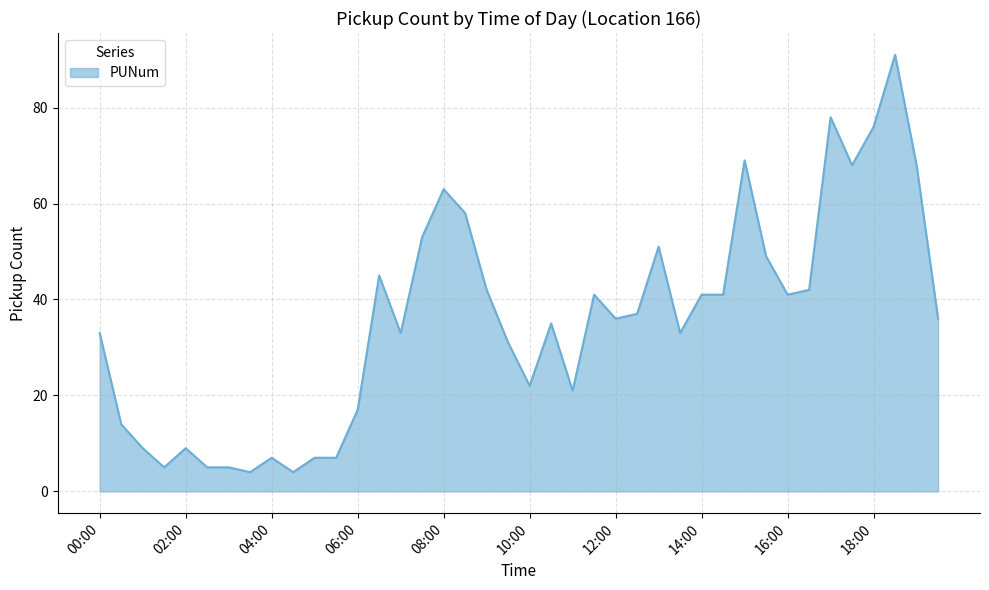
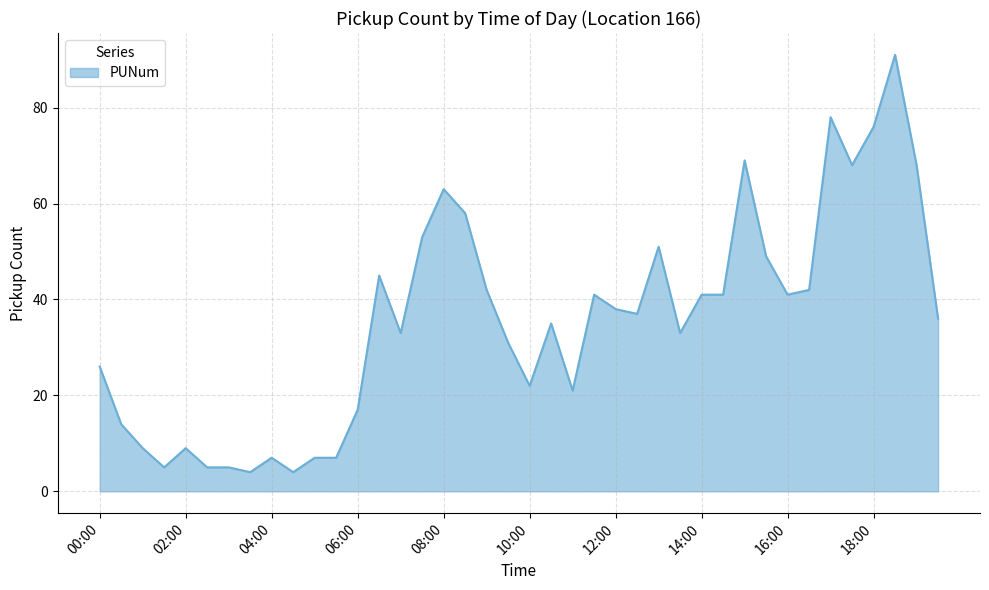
  {
-   "00:00": 33,
+   "00:00": 26,
    "02:00": 9,
    "04:00": 7,
    "06:00": 17,
    "08:00": 63,
    "10:00": 22,
-   "12:00": 36,
+   "12:00": 38,
    "14:00": 41,
    "16:00": 41,
    "18:00": 76
  }
